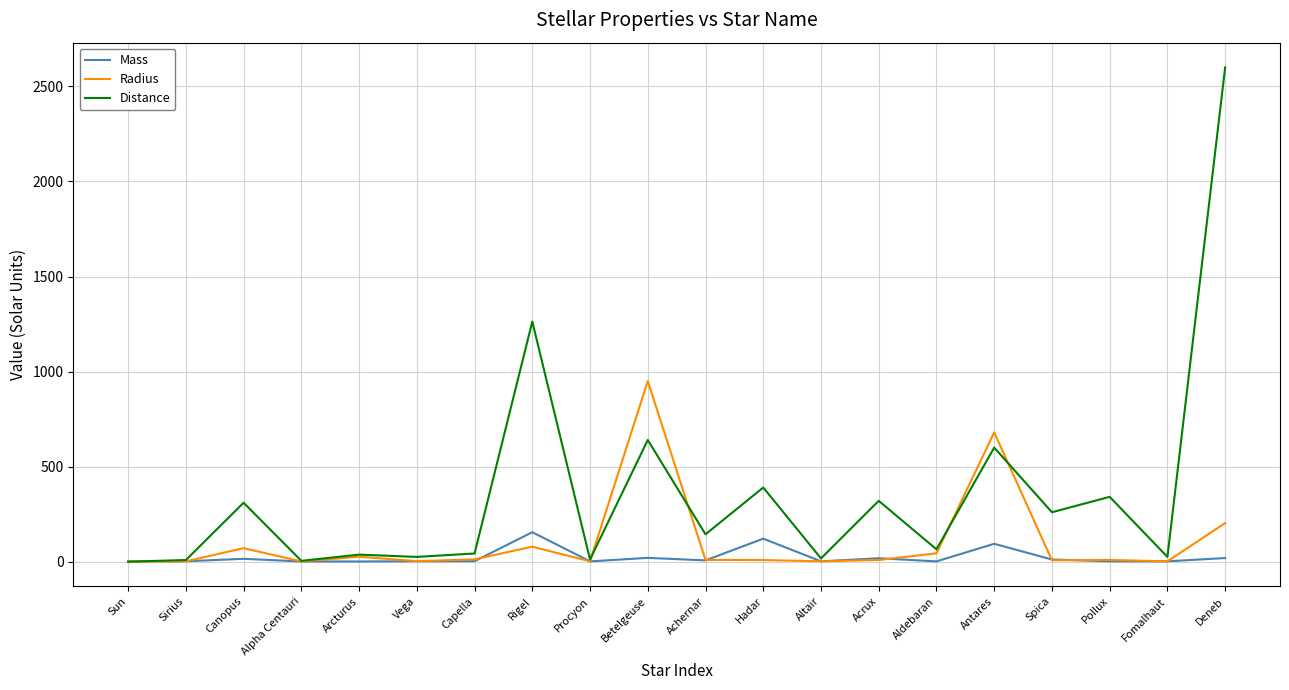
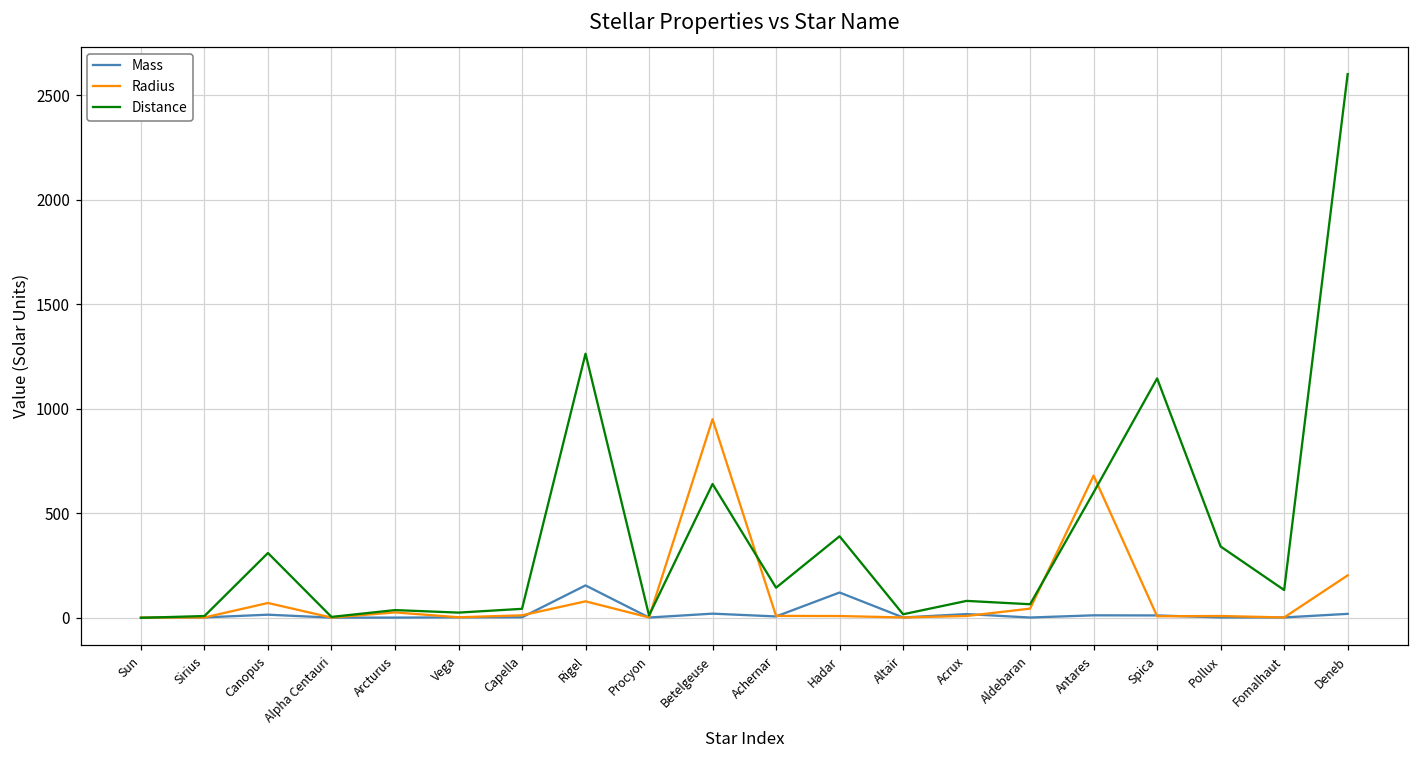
  {
    "Mass": {
      "Canopus": 20,
      "Arcturus": 0,
      "Rigel": 160,
      "Betelgeuse": 20,
      "Hadar": 120,
      "Aldebaran": 0,
-     "Antares": 90,
+     "Antares": 10,
      "Deneb": 20
    },
    "Radius": {
      "Canopus": 70,
      "Rigel": 80,
      "Betelgeuse": 950,
      "Hadar": 10,
      "Aldebaran": 40,
      "Antares": 680,
      "Deneb": 200
    },
    "Distance": {
      "Canopus": 310,
      "Vega": 30,
      "Capella": 40,
      "Rigel": 1260,
      "Betelgeuse": 640,
      "Achernar": 140,
      "Hadar": 390,
      "Altair": 20,
-     "Acrux": 320,
+     "Acrux": 80,
      "Aldebaran": 70,
      "Antares": 600,
-     "Spica": 260,
+     "Spica": 1150,
      "Pollux": 340,
-     "Fomalhaut": 30,
+     "Fomalhaut": 130,
      "Deneb": 2600
    }
  }
